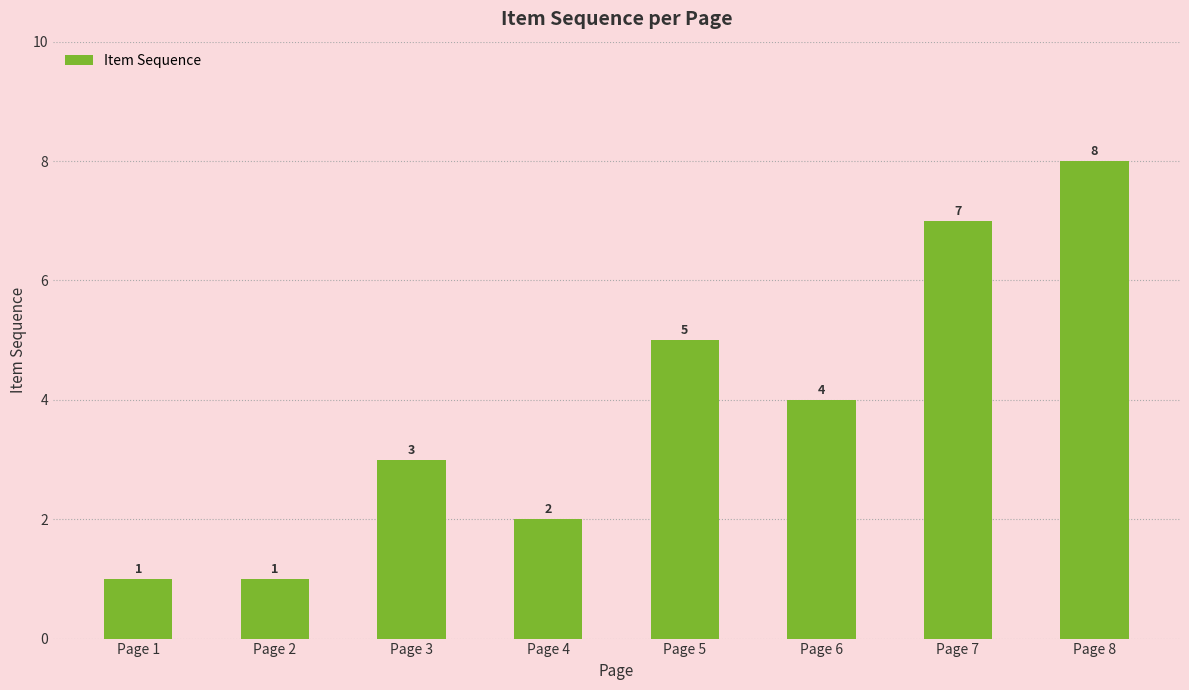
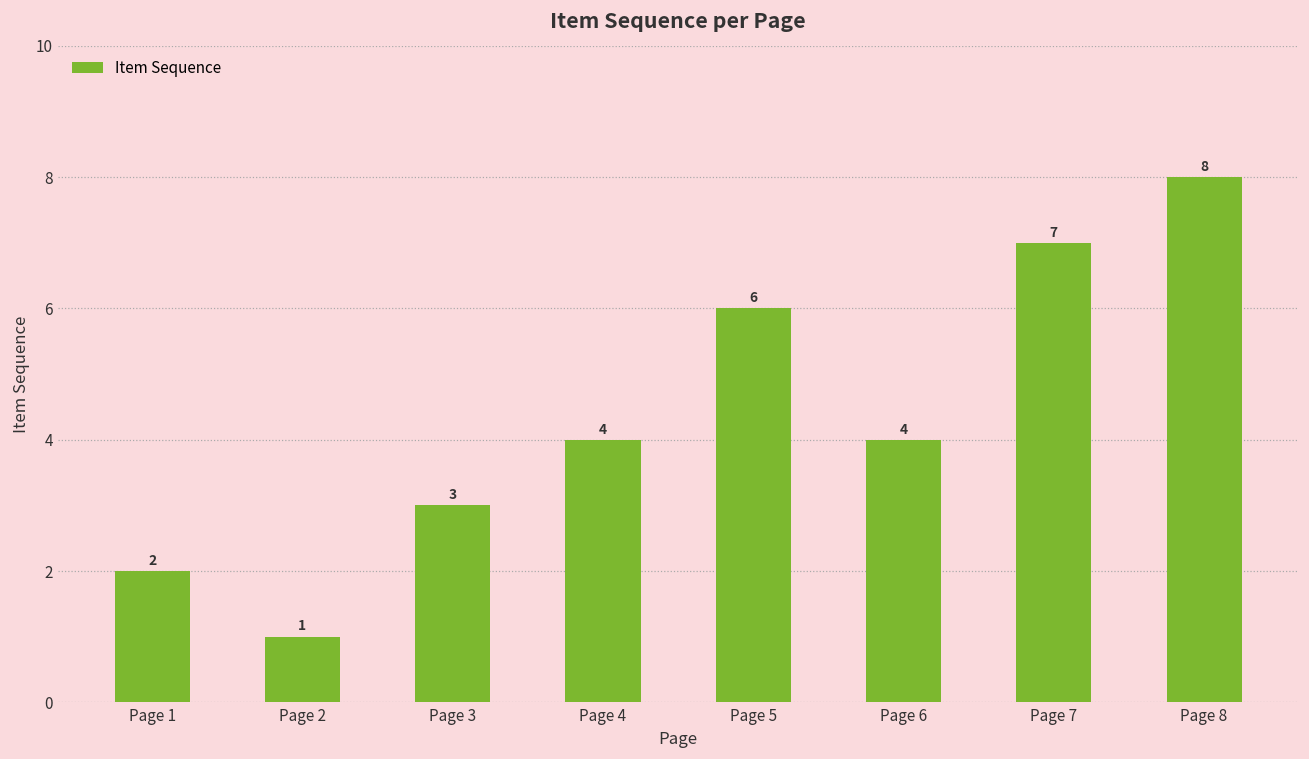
  {
-   "Page 1": 1,
+   "Page 1": 2,
    "Page 2": 1,
    "Page 3": 3,
-   "Page 4": 2,
-   "Page 5": 5,
+   "Page 4": 4,
+   "Page 5": 6,
    "Page 6": 4,
    "Page 7": 7,
    "Page 8": 8
  }
